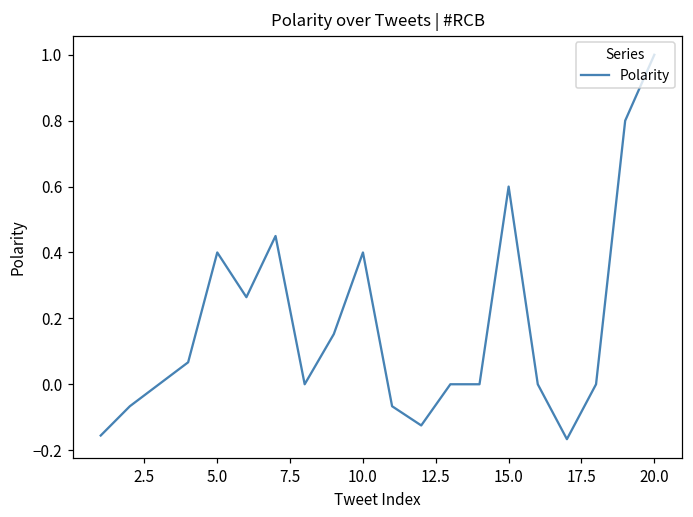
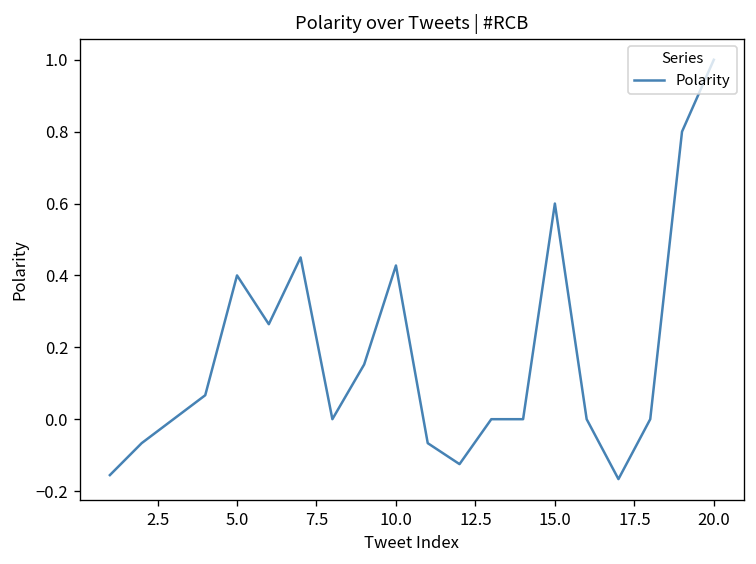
  {
    "5.0": 0.40,
-   "10.0": 0.40,
+   "10.0": 0.43,
    "15.0": 0.60
  }
